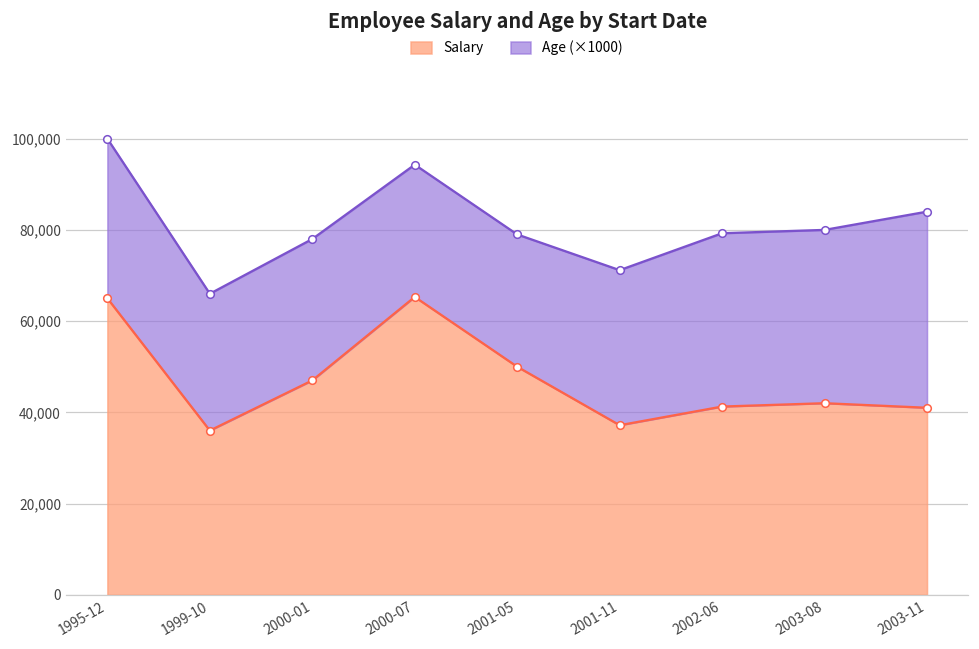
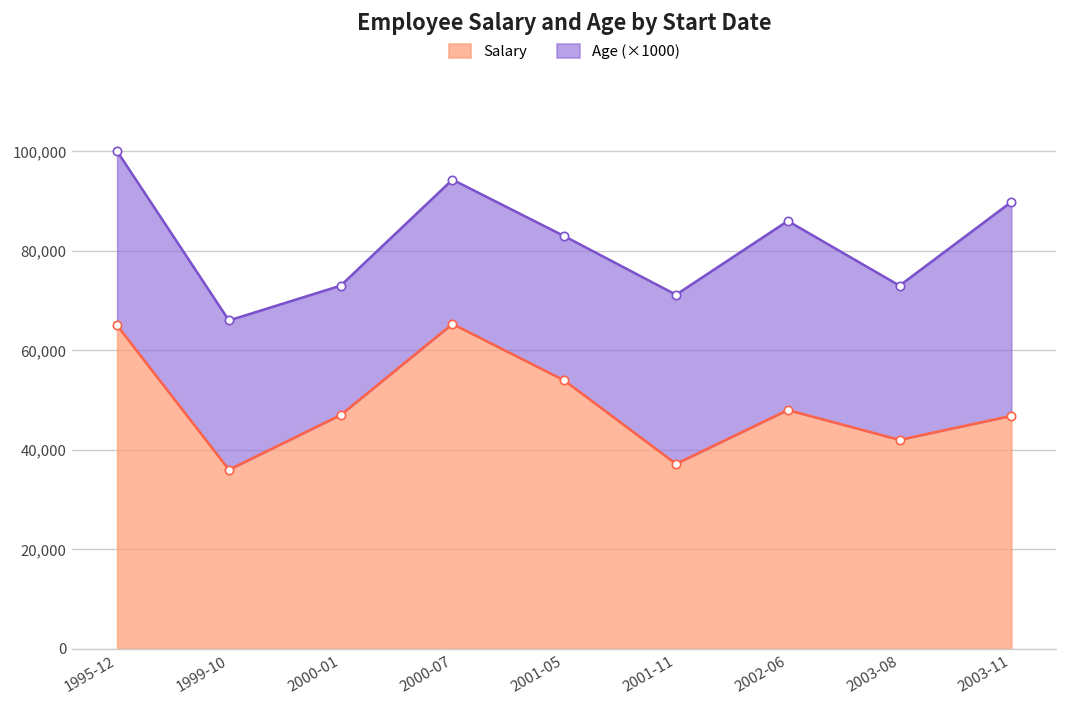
  {
    "Salary": {
      "1995-12": "65,000",
      "1999-10": "36,000",
      "2000-01": "47,000",
      "2000-07": "65,000",
-     "2001-05": "50,000",
+     "2001-05": "54,000",
      "2001-11": "37,000",
-     "2002-06": "41,000",
+     "2002-06": "48,000",
      "2003-08": "42,000",
-     "2003-11": "41,000"
+     "2003-11": "47,000"
    },
    "Age (×1000)": {
      "1995-12": "35,000",
      "1999-10": "30,000",
-     "2000-01": "31,000",
+     "2000-01": "26,000",
      "2000-07": "29,000",
      "2001-05": "29,000",
      "2001-11": "34,000",
      "2002-06": "38,000",
-     "2003-08": "38,000",
+     "2003-08": "31,000",
      "2003-11": "43,000"
    }
  }
